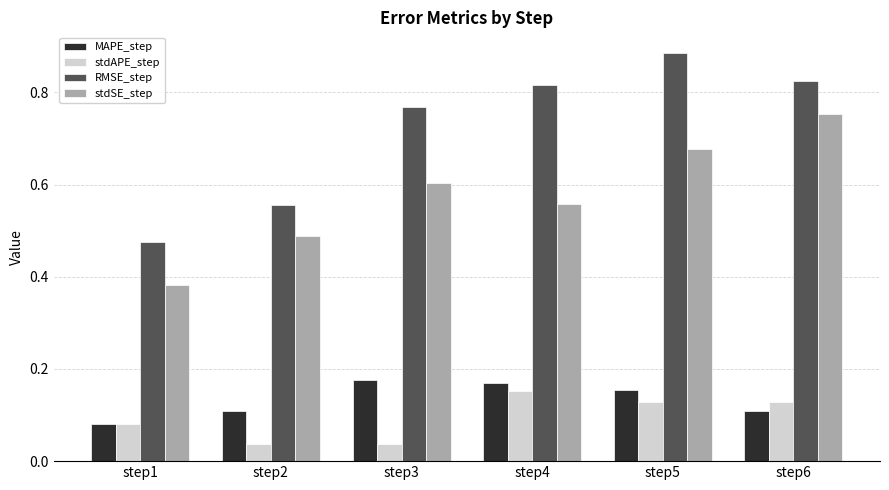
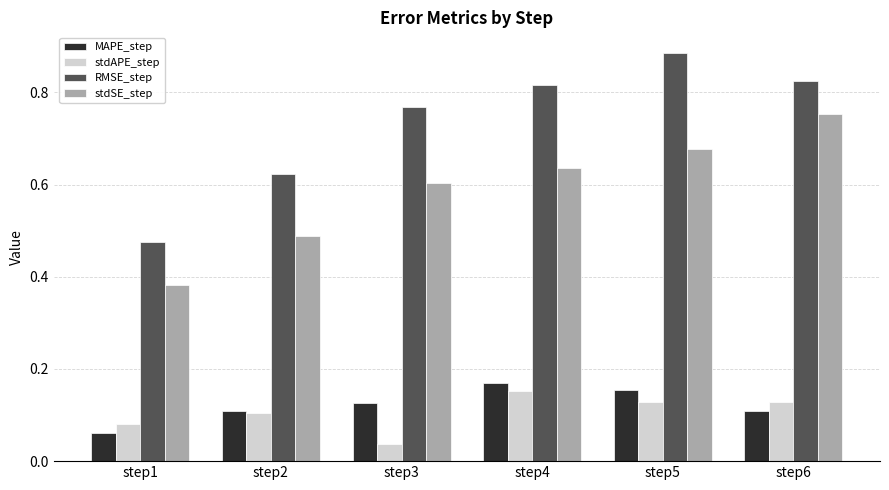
  {
    "MAPE_step": {
-     "step1": 0.08,
+     "step1": 0.06,
      "step2": 0.11,
-     "step3": 0.18,
+     "step3": 0.13,
      "step4": 0.17,
      "step5": 0.16,
      "step6": 0.11
    },
    "stdAPE_step": {
      "step1": 0.08,
-     "step2": 0.04,
+     "step2": 0.10,
      "step3": 0.04,
      "step4": 0.15,
      "step5": 0.13,
      "step6": 0.13
    },
    "RMSE_step": {
      "step1": 0.48,
-     "step2": 0.55,
+     "step2": 0.62,
      "step3": 0.77,
      "step4": 0.82,
      "step5": 0.89,
      "step6": 0.82
    },
    "stdSE_step": {
      "step1": 0.38,
      "step2": 0.49,
      "step3": 0.60,
-     "step4": 0.56,
+     "step4": 0.64,
      "step5": 0.68,
      "step6": 0.75
    }
  }
